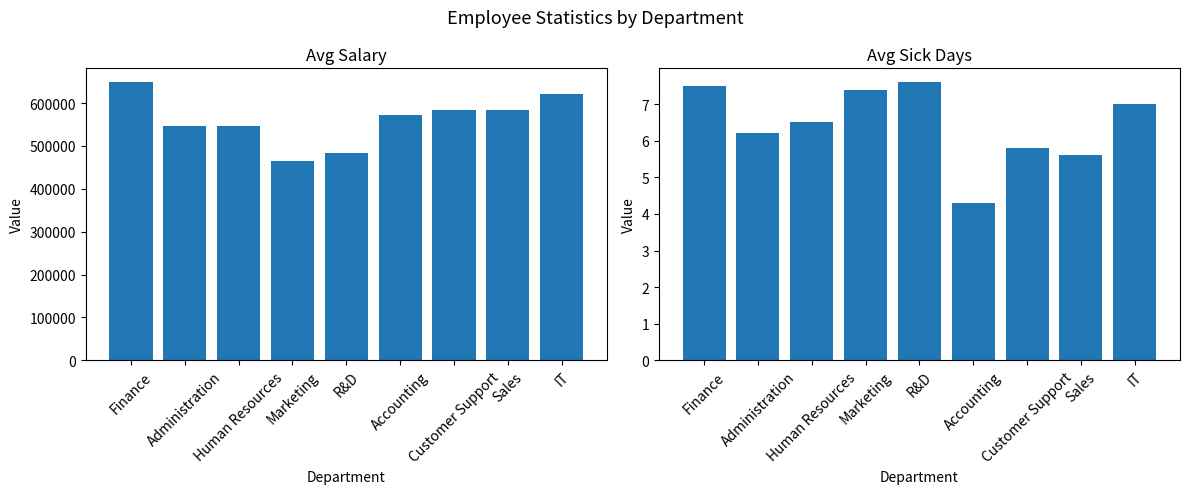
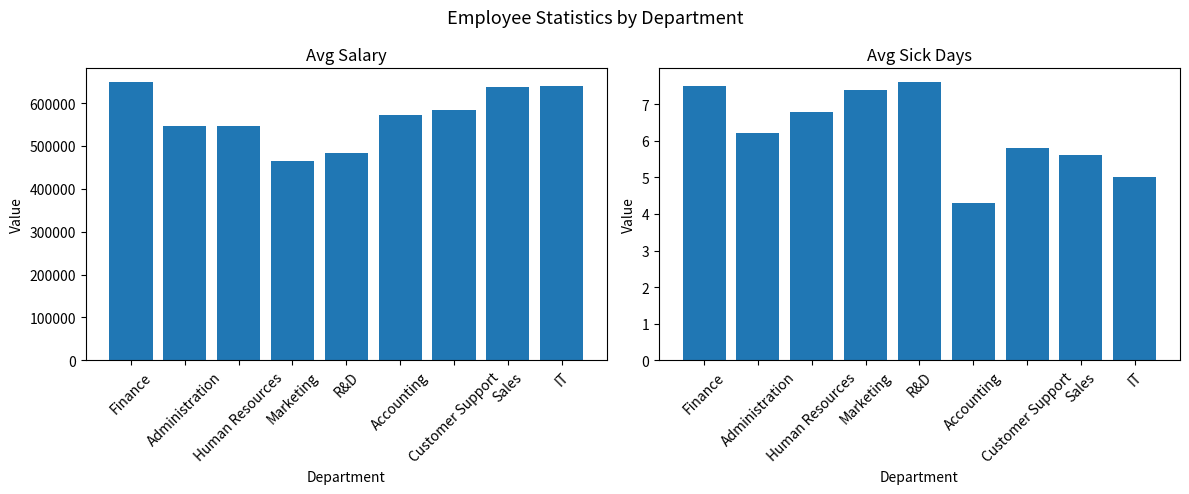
  {
    "Avg Salary": {
      "Finance": 650000,
      "Administration": 550000,
      "Human Resources": 550000,
      "Marketing": 470000,
      "R&D": 480000,
      "Accounting": 570000,
      "Customer Support": 580000,
-     "Sales": 580000,
-     "IT": 620000
+     "Sales": 640000,
+     "IT": 640000
    },
    "Avg Sick Days": {
      "Finance": 7.5,
      "Administration": 6.2,
-     "Human Resources": 6.5,
+     "Human Resources": 6.8,
      "Marketing": 7.4,
      "R&D": 7.6,
      "Accounting": 4.3,
      "Customer Support": 5.8,
      "Sales": 5.6,
-     "IT": 7
+     "IT": 5
    }
  }
